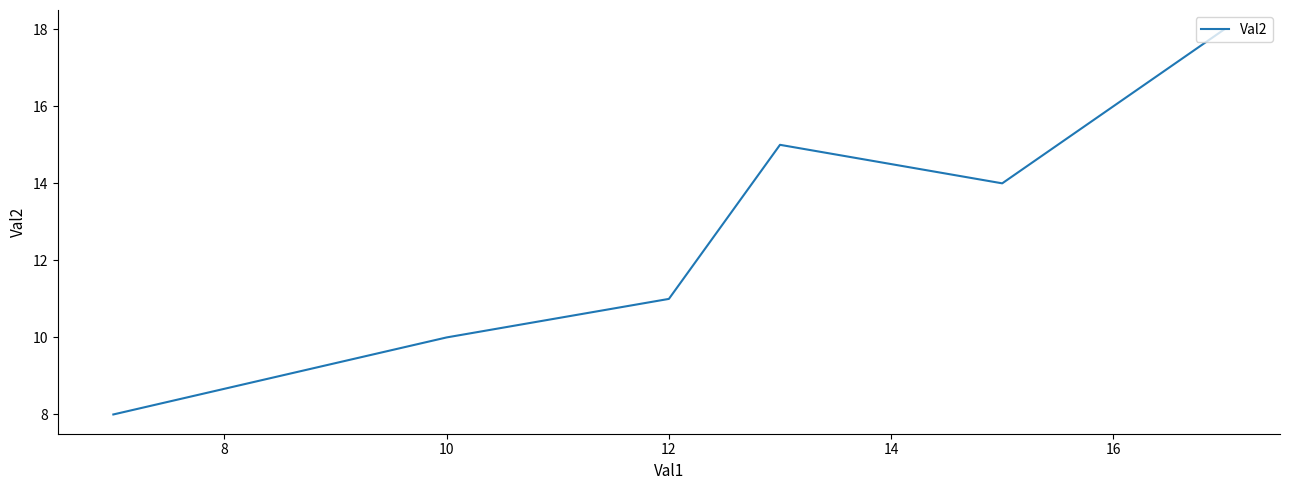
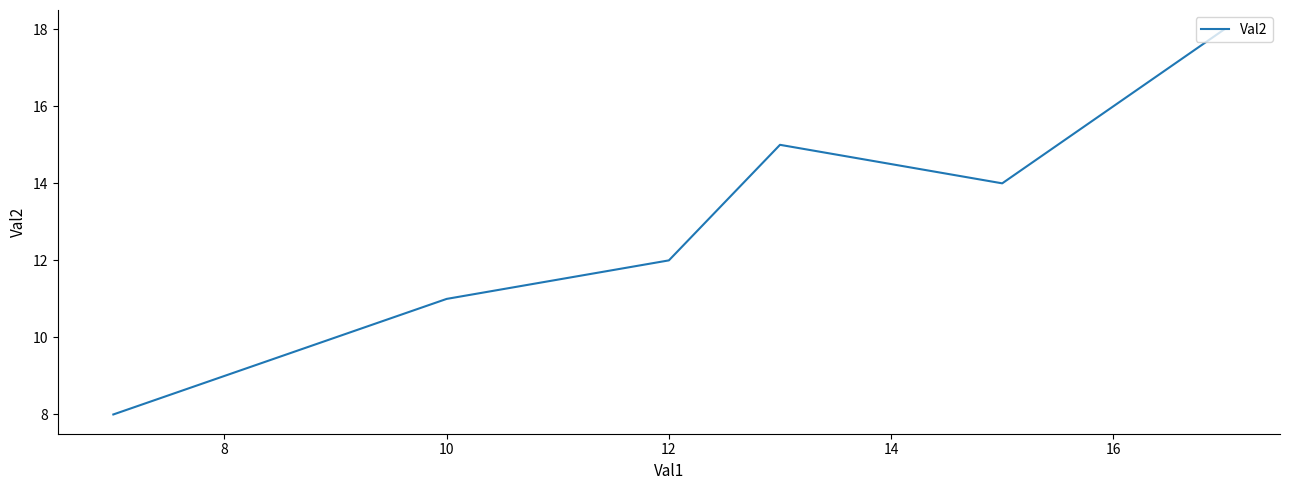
  {
-   "10": 10,
-   "12": 11
+   "10": 11,
+   "12": 12
  }
